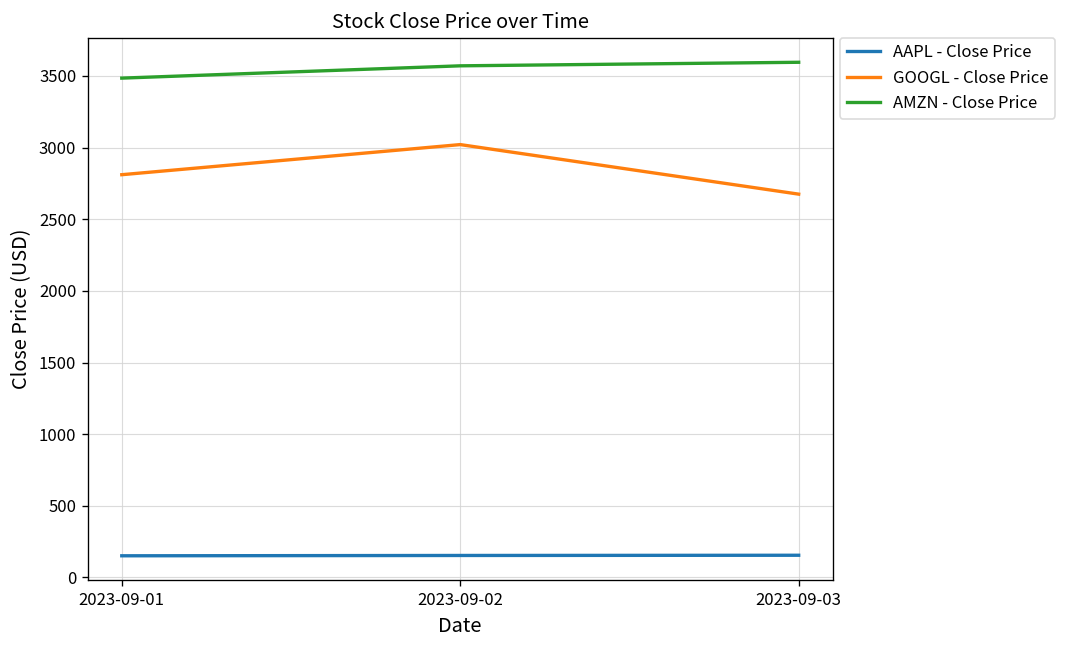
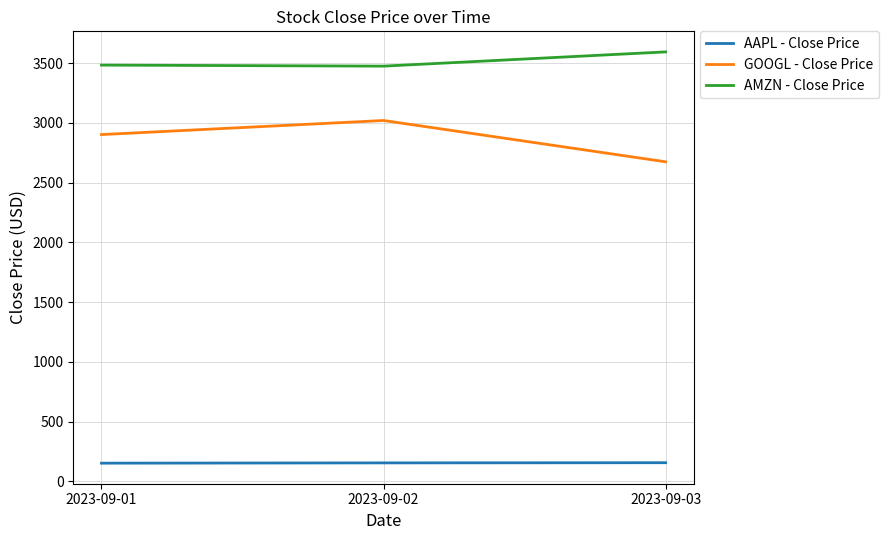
  {
    "AAPL - Close Price": {
      "2023-09-01": 150,
      "2023-09-02": 150,
      "2023-09-03": 160
    },
    "GOOGL - Close Price": {
-     "2023-09-01": 2810,
+     "2023-09-01": 2900,
      "2023-09-02": 3020,
      "2023-09-03": 2670
    },
    "AMZN - Close Price": {
      "2023-09-01": 3480,
-     "2023-09-02": 3570,
+     "2023-09-02": 3480,
      "2023-09-03": 3600
    }
  }
